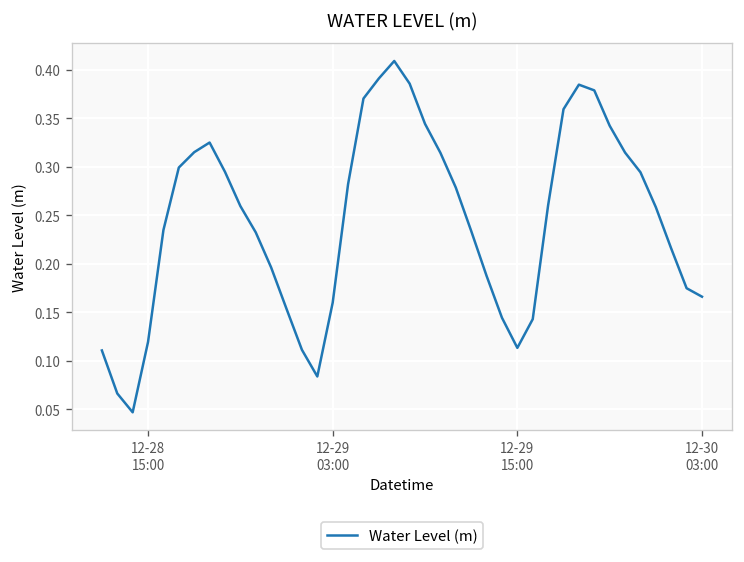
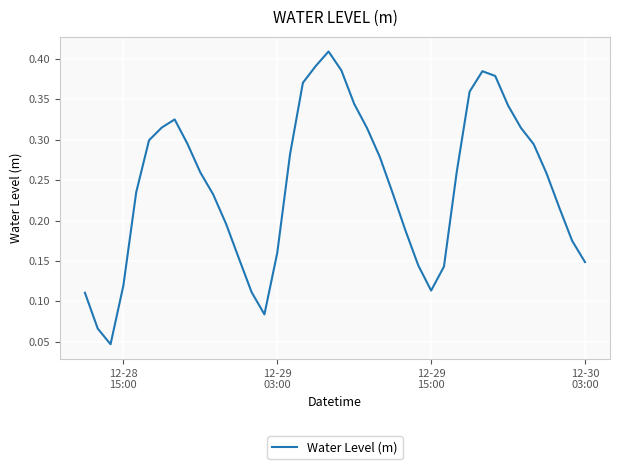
  {
    "12-28 15:00": 0.12,
    "12-29 03:00": 0.16,
    "12-29 15:00": 0.11,
-   "12-30 03:00": 0.17
+   "12-30 03:00": 0.15
  }
